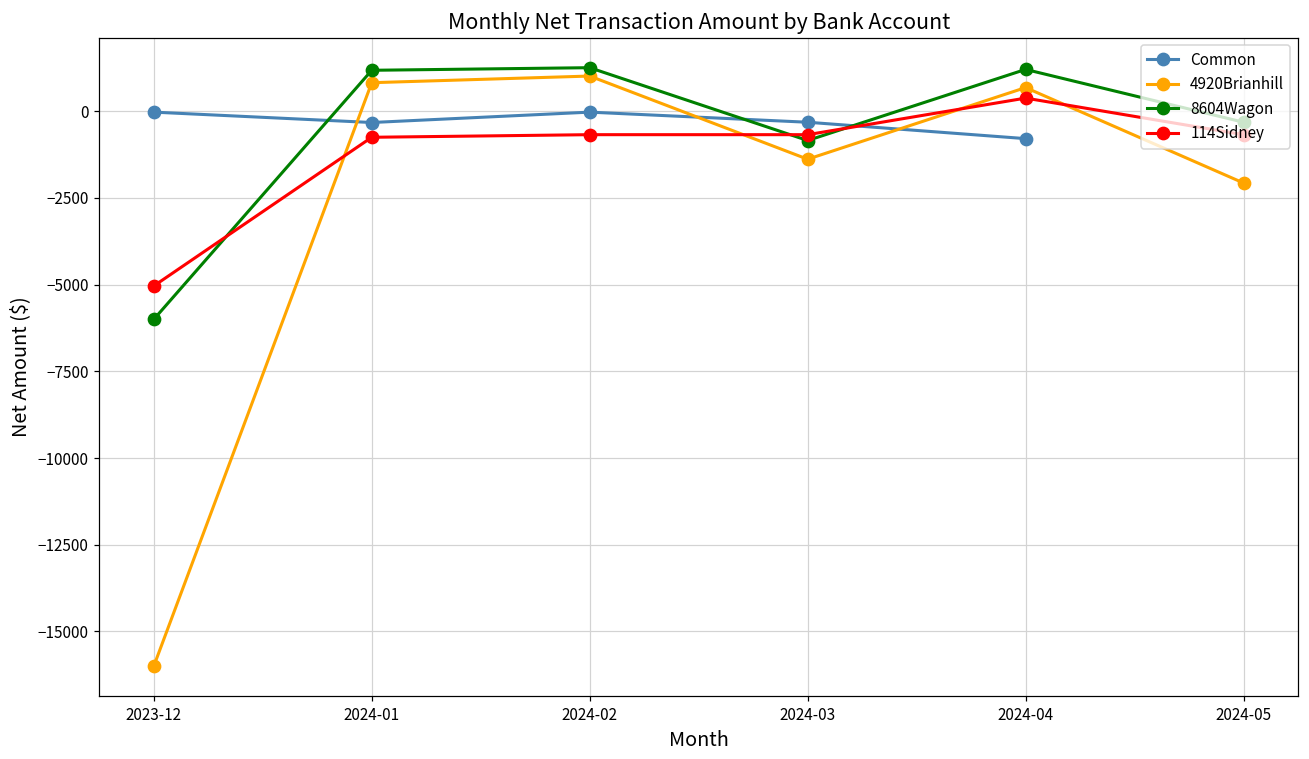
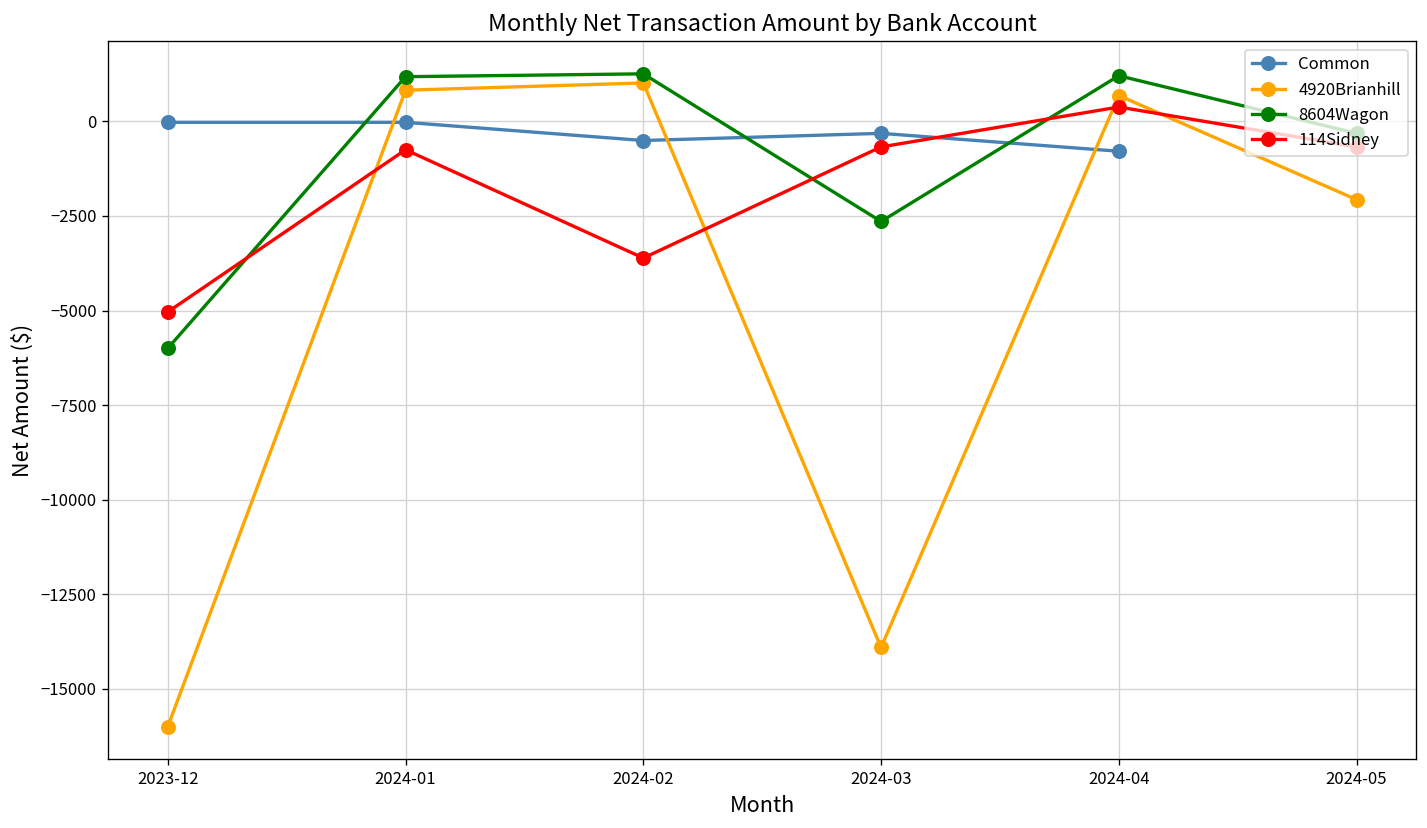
  {
    "Common": {
      "2023-12": 0,
-     "2024-01": -300,
-     "2024-02": 0,
+     "2024-01": 0,
+     "2024-02": -500,
      "2024-03": -300,
      "2024-04": -800
    },
    "4920Brianhill": {
      "2023-12": -16000,
      "2024-01": 800,
      "2024-02": 1000,
-     "2024-03": -1400,
+     "2024-03": -13900,
      "2024-04": 700,
      "2024-05": -2100
    },
    "8604Wagon": {
      "2023-12": -6000,
      "2024-01": 1200,
      "2024-02": 1300,
-     "2024-03": -800,
+     "2024-03": -2600,
      "2024-04": 1200
    },
    "114Sidney": {
      "2023-12": -5000,
      "2024-01": -800,
-     "2024-02": -700,
+     "2024-02": -3600,
      "2024-03": -700,
      "2024-04": 400
    }
  }
